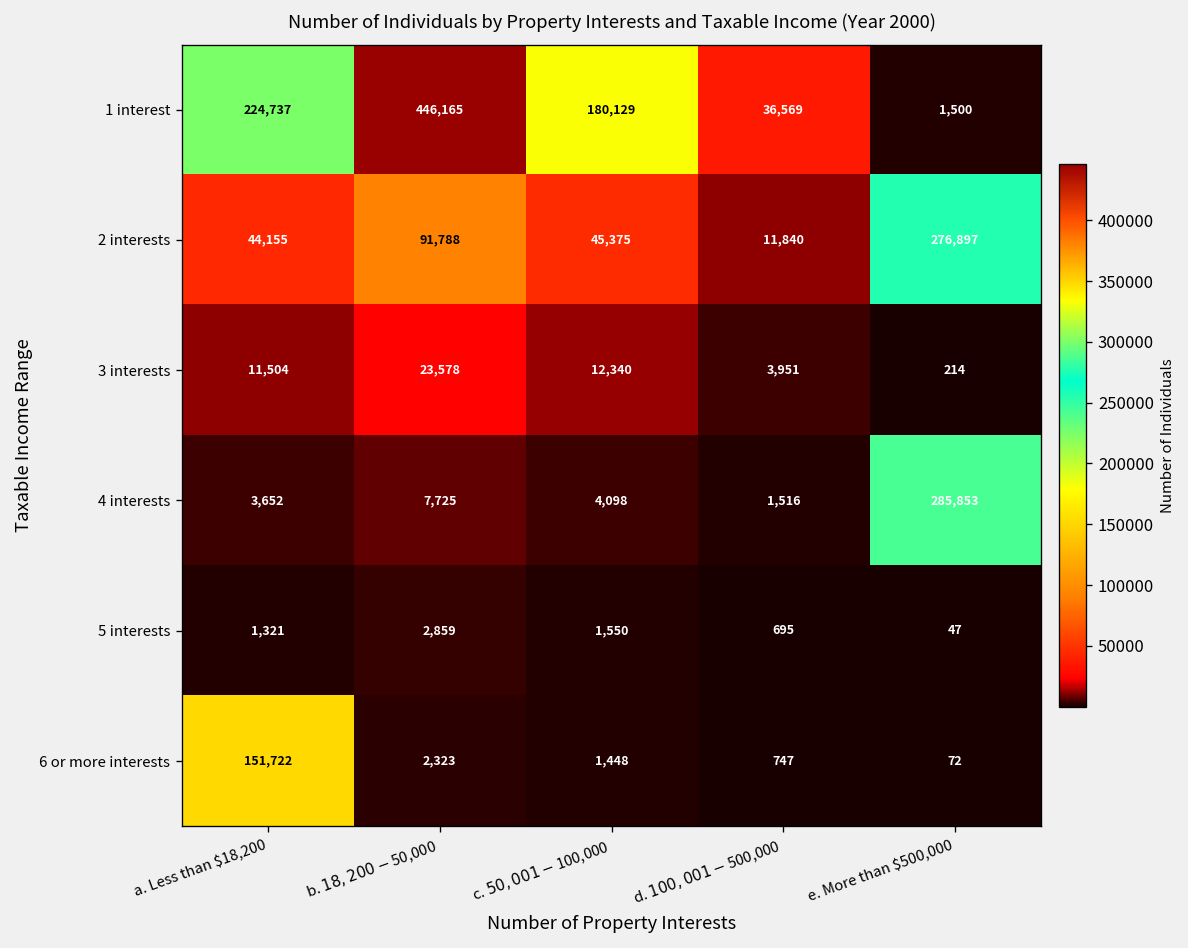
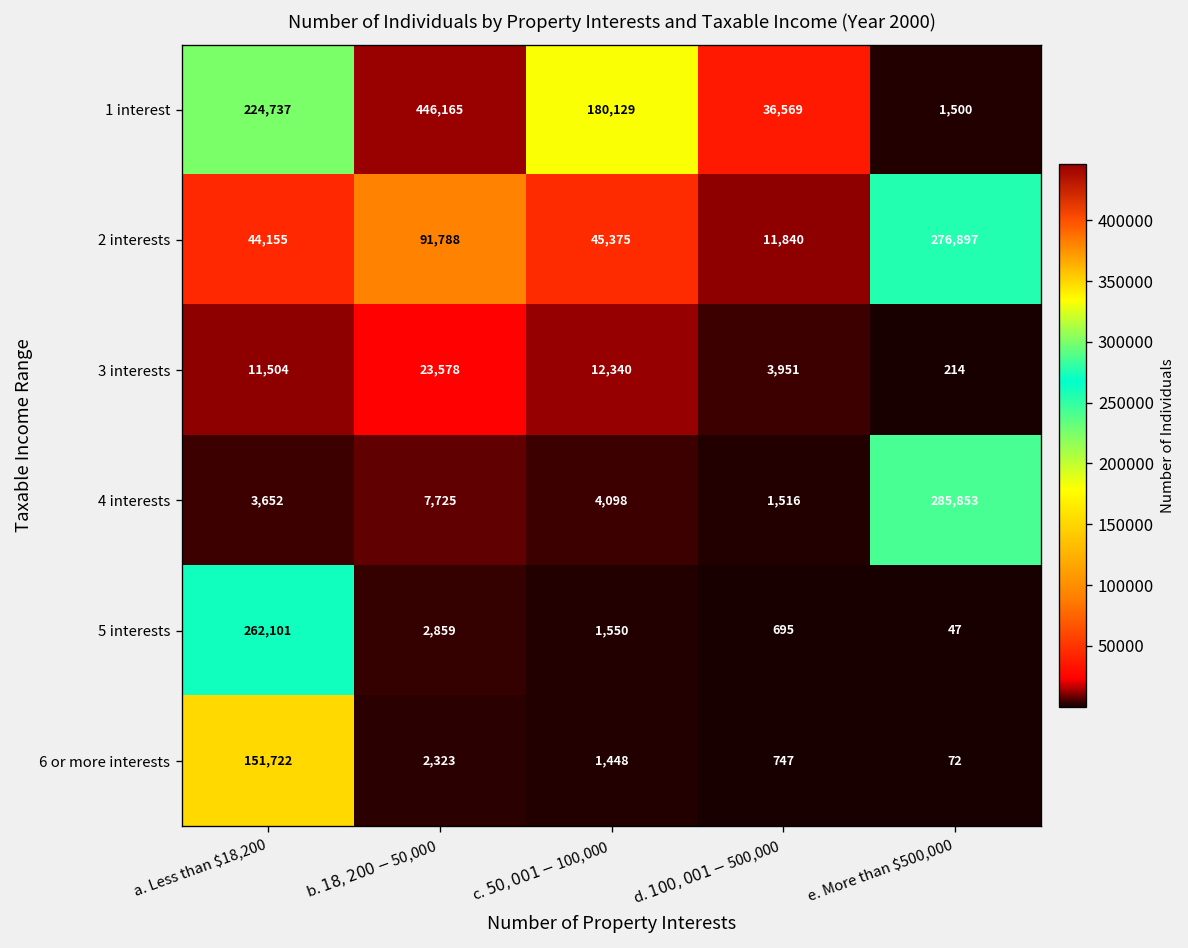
  {
    "1 interest": {
      "a. Less than $18,200": "224,737",
      "e. More than $500,000": "1,500"
    },
    "2 interests": {
      "a. Less than $18,200": "44,155",
      "e. More than $500,000": "276,897"
    },
    "3 interests": {
      "a. Less than $18,200": "11,504",
      "e. More than $500,000": "214"
    },
    "4 interests": {
      "a. Less than $18,200": "3,652",
      "e. More than $500,000": "285,853"
    },
    "5 interests": {
-     "a. Less than $18,200": "1,321",
+     "a. Less than $18,200": "262,101",
      "e. More than $500,000": "47"
    },
    "6 or more interests": {
      "a. Less than $18,200": "151,722",
      "e. More than $500,000": "72"
    }
  }
